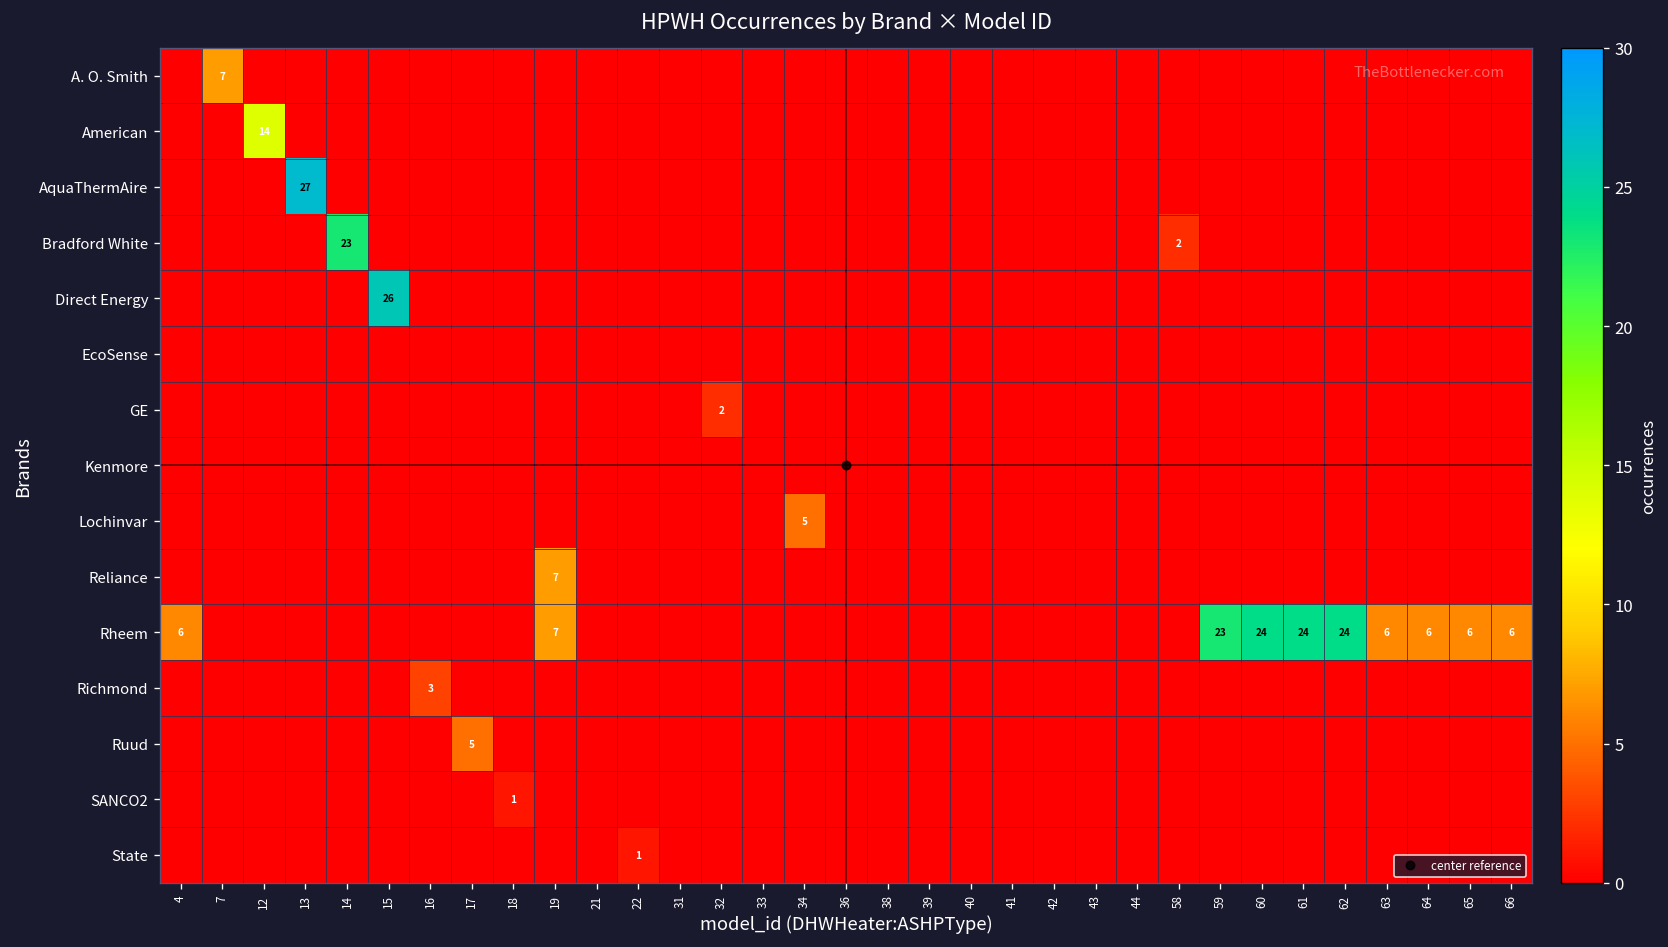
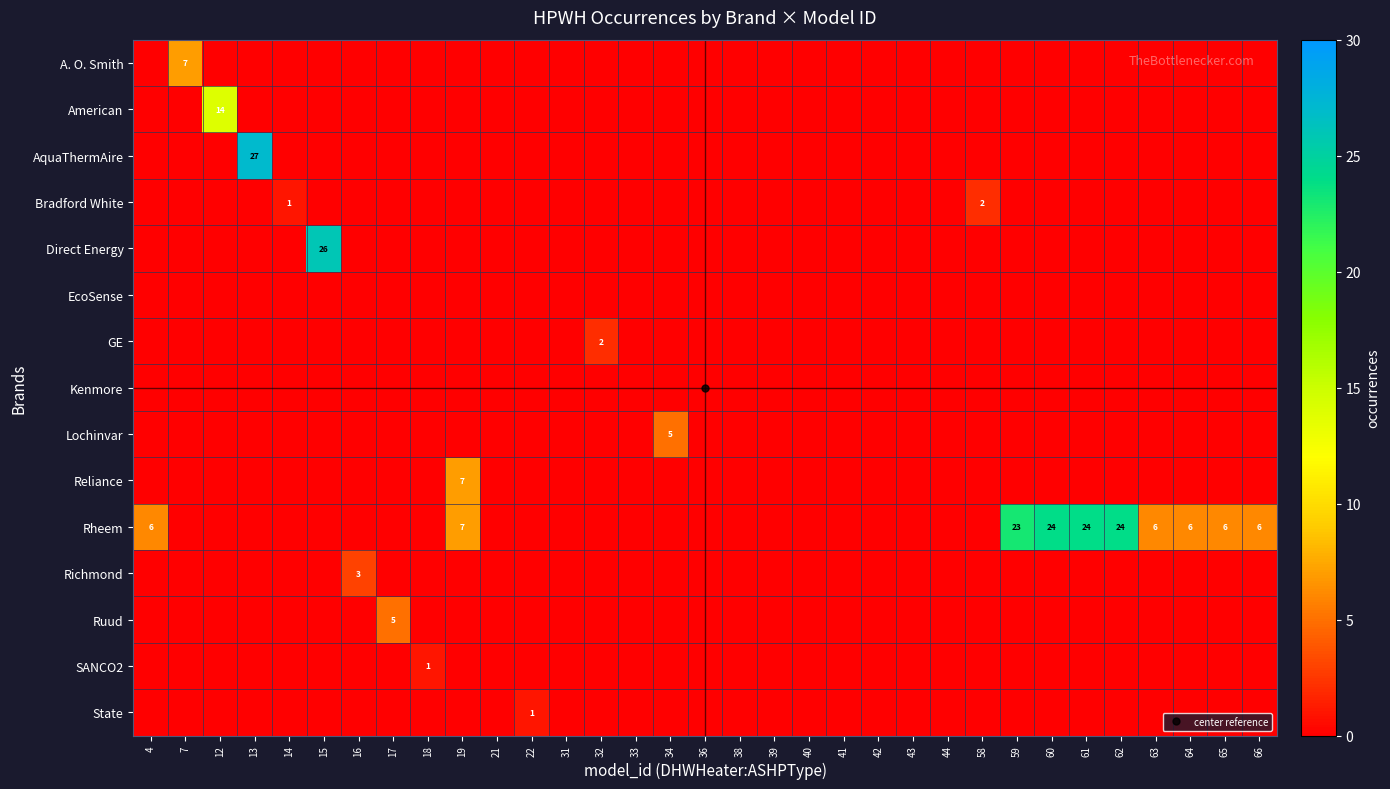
  {
    "A. O. Smith": {
      "7": 7
    },
    "American": {
      "12": 14
    },
    "AquaThermAire": {
      "13": 27
    },
    "Bradford White": {
-     "14": 23,
+     "14": 1,
      "58": 2
    },
    "Direct Energy": {
      "15": 26
    },
    "GE": {
      "32": 2
    },
    "Lochinvar": {
      "34": 5
    },
    "Reliance": {
      "19": 7
    },
    "Rheem": {
      "4": 6,
      "19": 7,
      "59": 23,
      "60": 24,
      "61": 24,
      "62": 24,
      "63": 6,
      "64": 6,
      "65": 6,
      "66": 6
    },
    "Richmond": {
      "16": 3
    },
    "Ruud": {
      "17": 5
    },
    "SANCO2": {
      "18": 1
    },
    "State": {
      "22": 1
    }
  }
